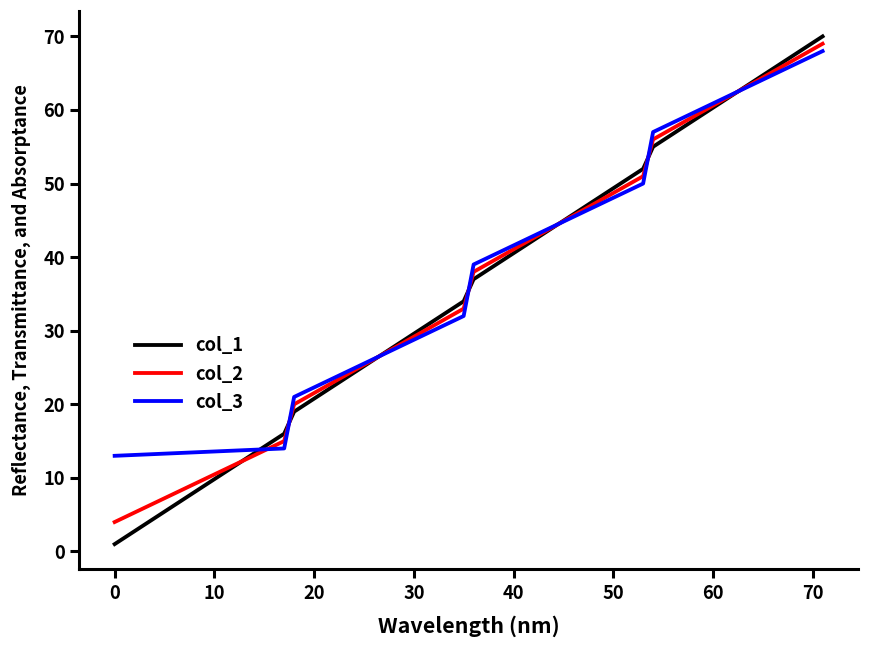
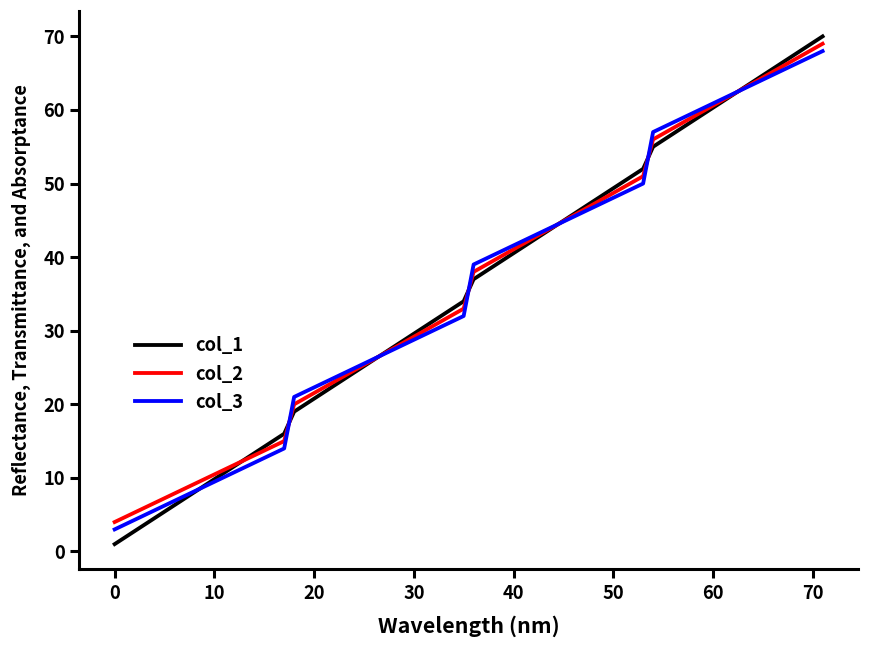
  {
    "col_1": {
      "0": 1
    },
    "col_2": {
      "0": 4
    },
    "col_3": {
-     "0": 13
+     "0": 3
    }
  }
